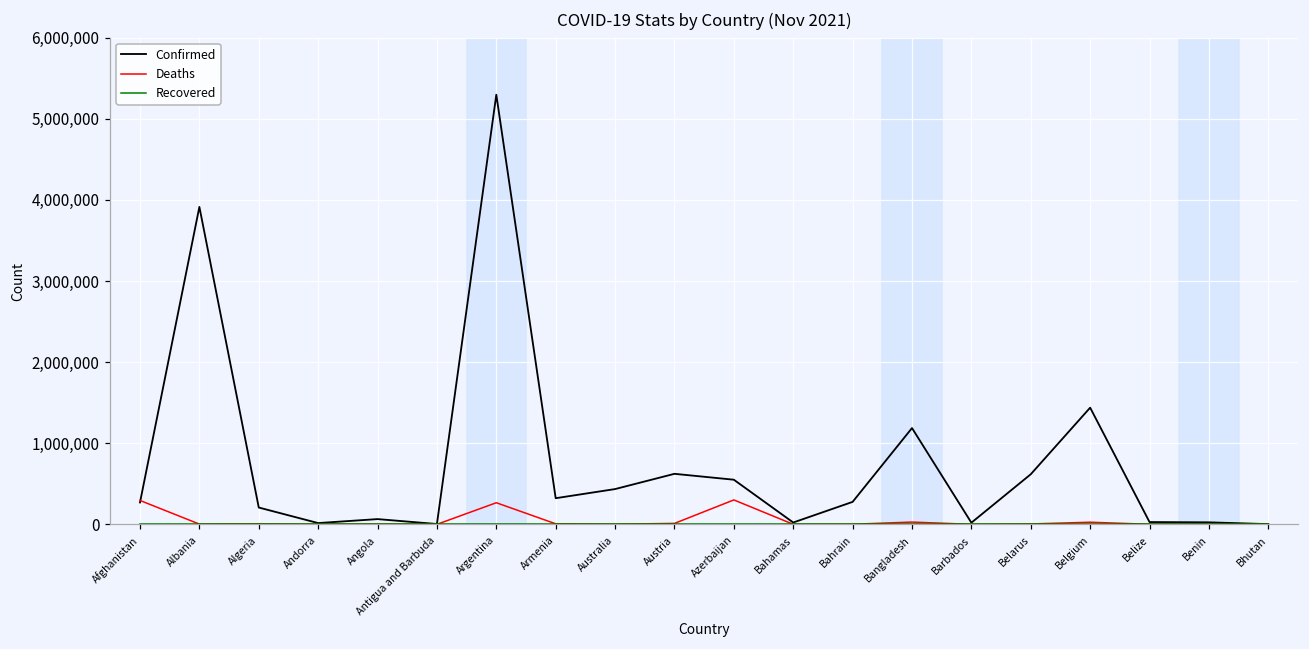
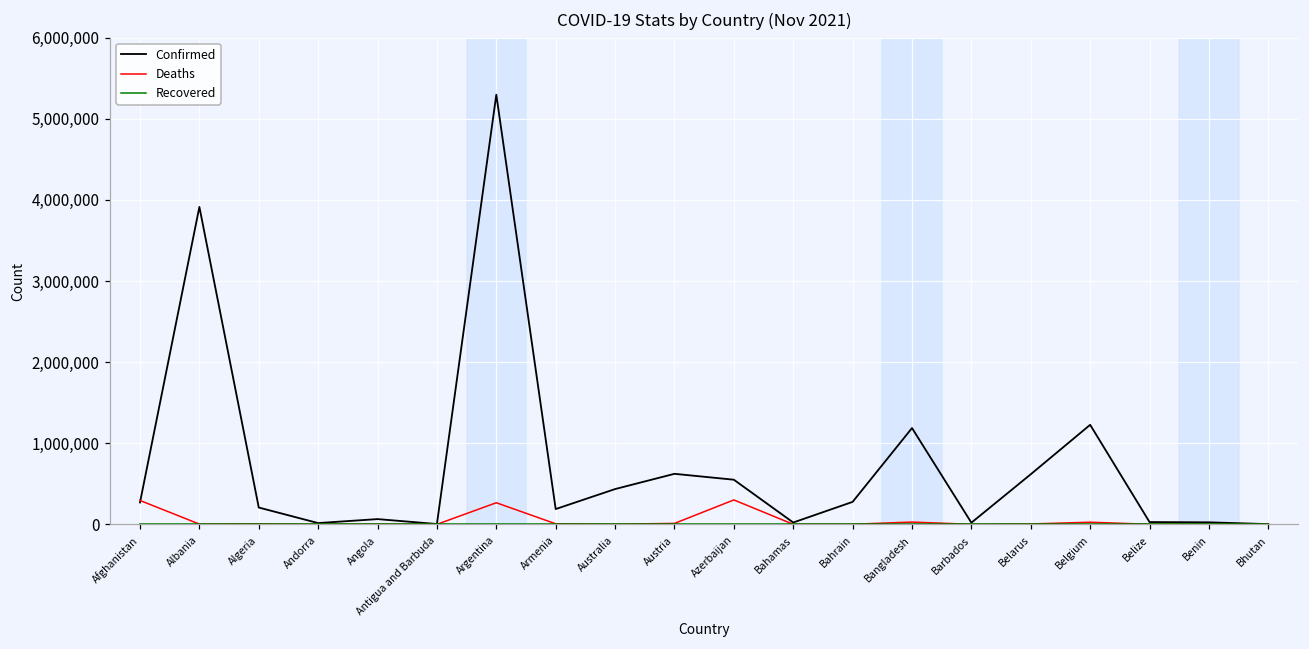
  {
    "Confirmed": {
      "Albania": "3,900,000",
      "Algeria": "200,000",
      "Angola": "100,000",
      "Argentina": "5,300,000",
-     "Armenia": "300,000",
+     "Armenia": "200,000",
      "Australia": "400,000",
      "Austria": "600,000",
      "Azerbaijan": "600,000",
      "Bahrain": "300,000",
      "Bangladesh": "1,200,000",
      "Belarus": "600,000",
-     "Belgium": "1,400,000"
+     "Belgium": "1,200,000"
    },
    "Deaths": {
      "Argentina": "300,000",
      "Azerbaijan": "300,000"
    },
    "Recovered": {
      "Afghanistan": "0",
      "Argentina": "0",
      "Azerbaijan": "0"
    }
  }
